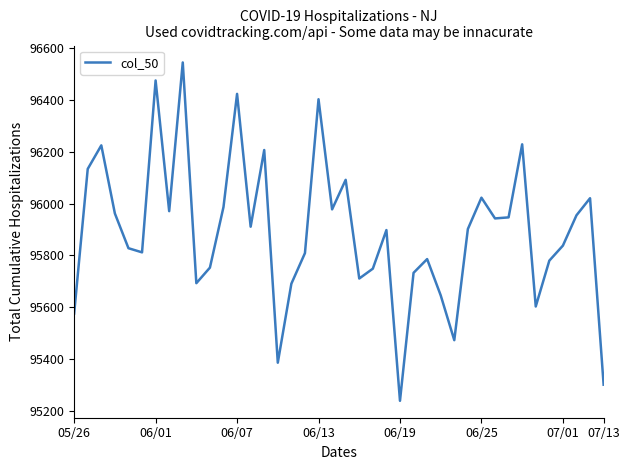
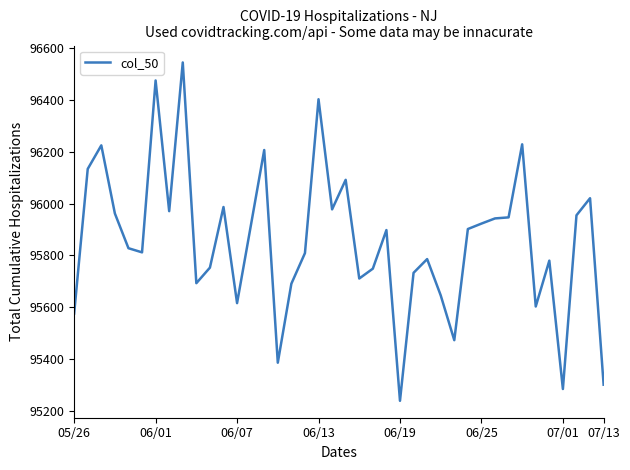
  {
    "05/26": 95580,
    "06/01": 96480,
-   "06/07": 96420,
+   "06/07": 95620,
    "06/13": 96400,
    "06/19": 95240,
-   "06/25": 96020,
-   "07/01": 95840,
+   "06/25": 95920,
+   "07/01": 95280,
    "07/13": 95300
  }
